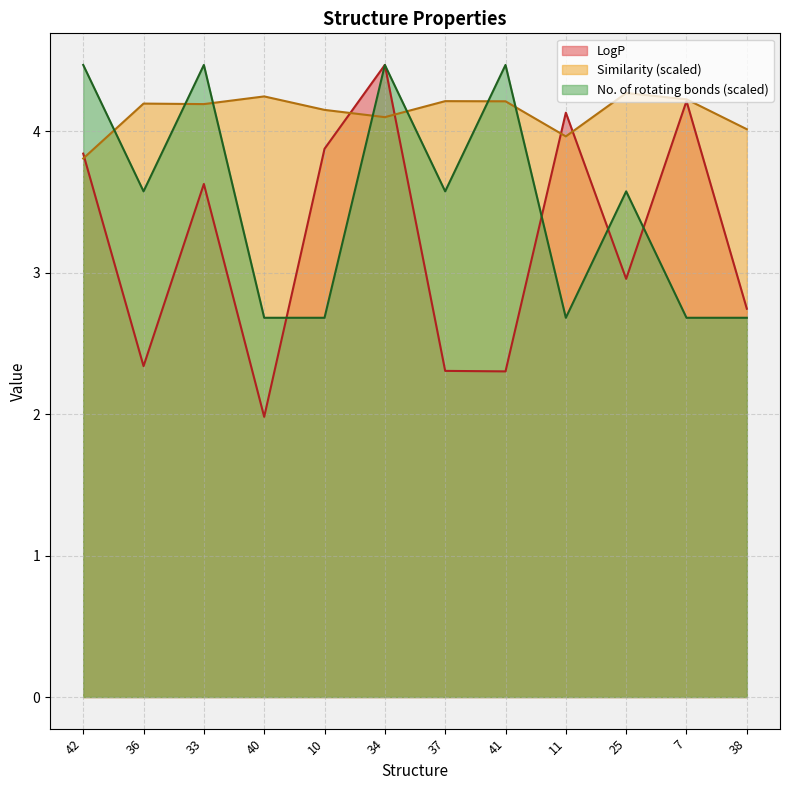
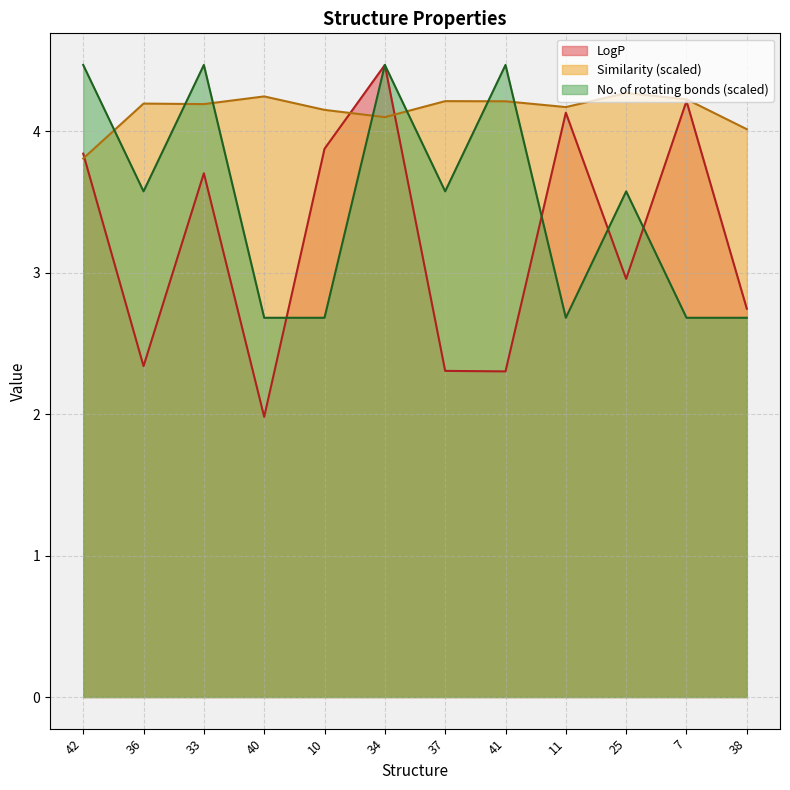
  {
    "LogP": {
      "42": 3.84,
      "36": 2.34,
-     "33": 3.63,
+     "33": 3.70,
      "40": 1.98,
      "10": 3.88,
      "37": 2.31,
      "41": 2.30,
      "11": 4.13,
      "25": 2.96,
      "38": 2.75
    },
    "Similarity (scaled)": {
      "42": 3.81,
      "36": 4.20,
      "33": 4.19,
      "40": 4.25,
      "10": 4.15,
      "34": 4.10,
      "37": 4.21,
      "41": 4.21,
-     "11": 3.96,
+     "11": 4.17,
      "38": 4.01
    },
    "No. of rotating bonds (scaled)": {
      "42": 4.47,
      "36": 3.58,
      "33": 4.47,
      "40": 2.68,
      "10": 2.68,
      "37": 3.58,
      "41": 4.47,
      "11": 2.68,
      "25": 3.58,
      "7": 2.68,
      "38": 2.68
    }
  }
